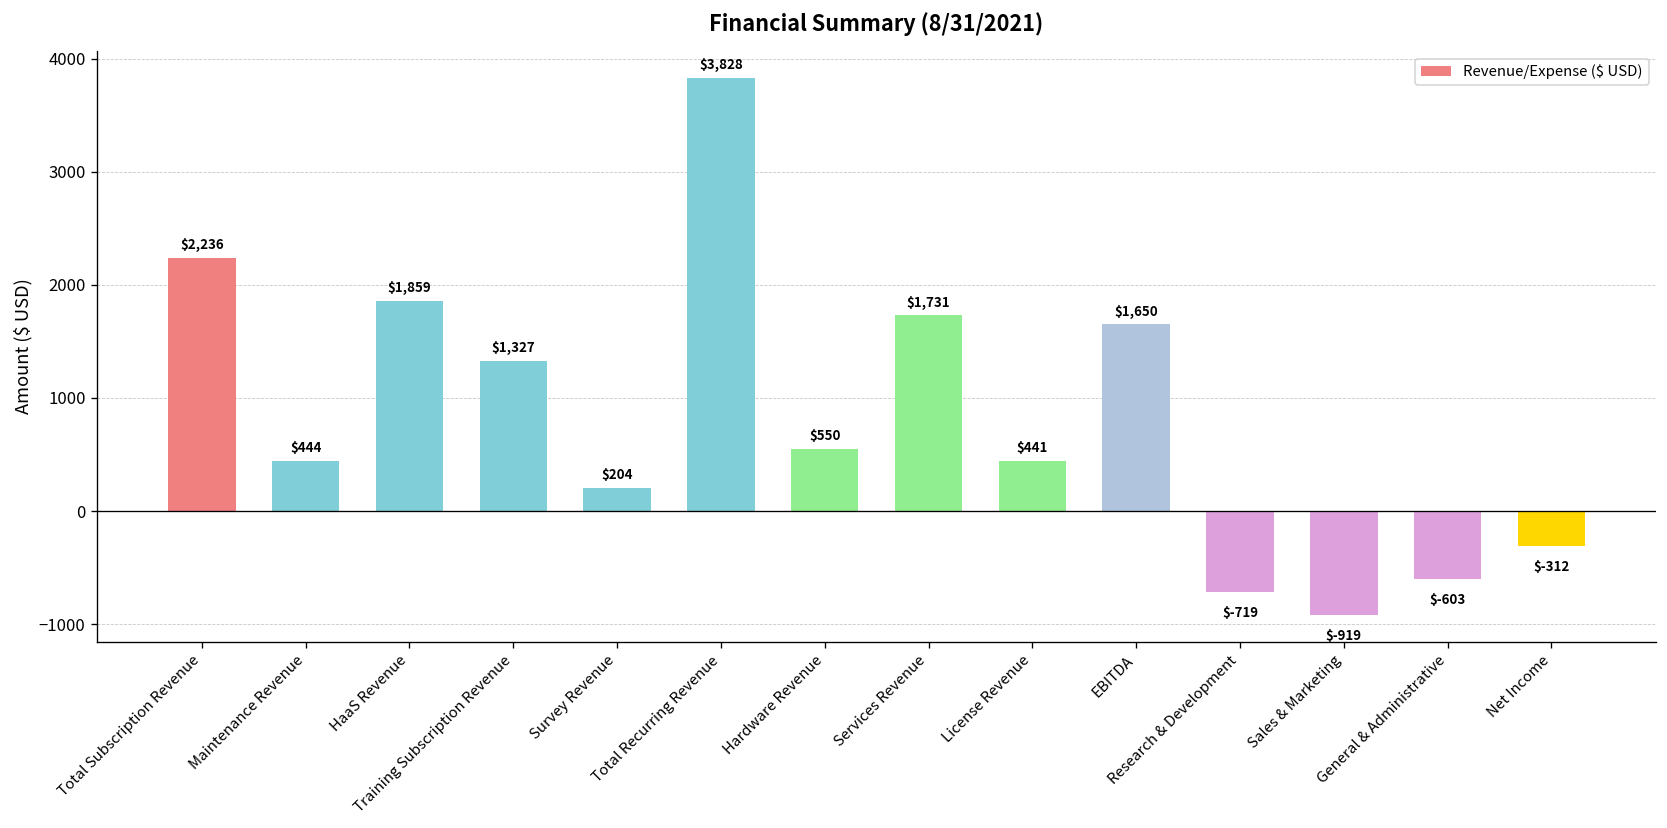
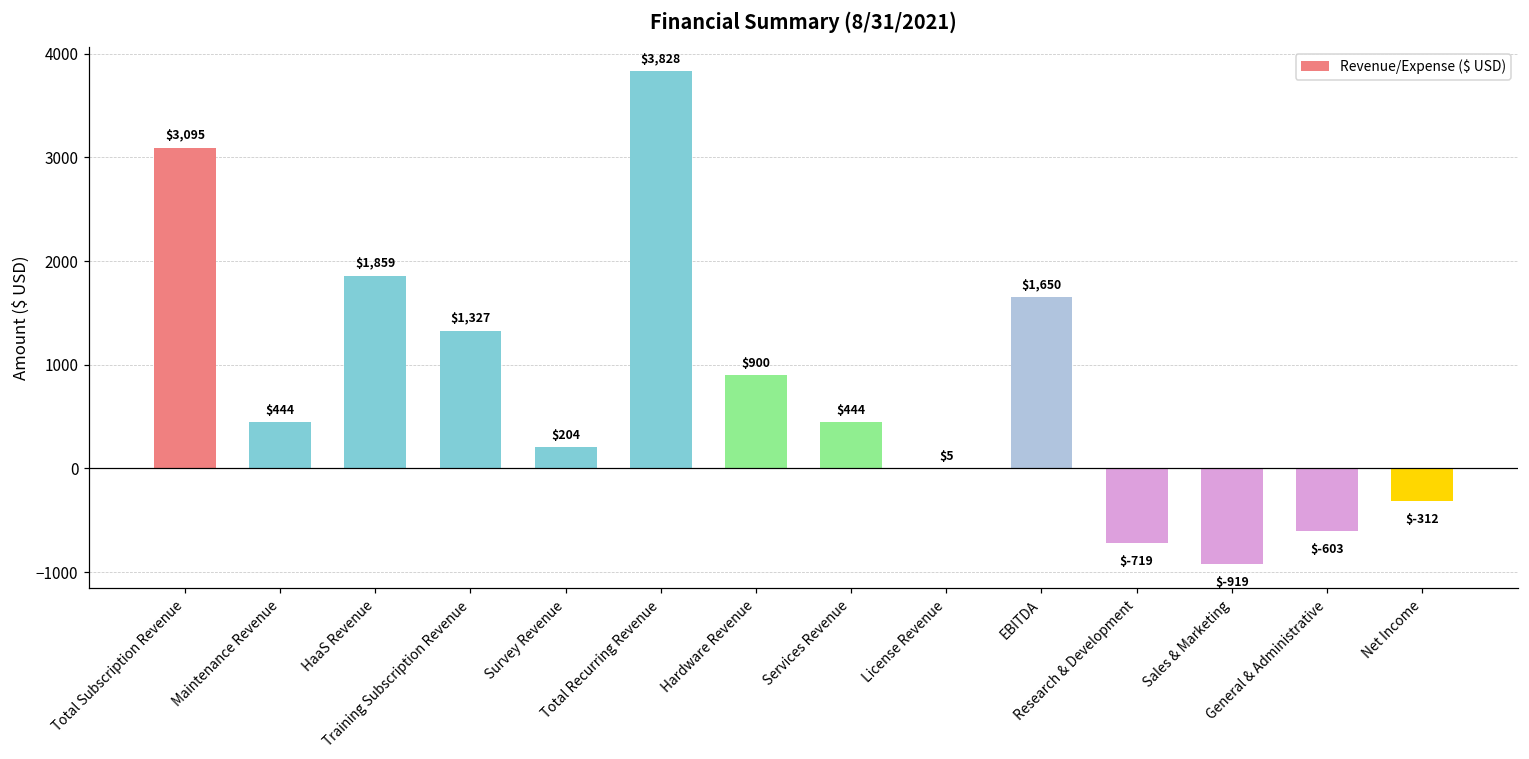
  {
-   "Total Subscription Revenue": "$2,236",
+   "Total Subscription Revenue": "$3,095",
    "Maintenance Revenue": "$444",
    "HaaS Revenue": "$1,859",
    "Training Subscription Revenue": "$1,327",
    "Survey Revenue": "$204",
    "Total Recurring Revenue": "$3,828",
-   "Hardware Revenue": "$550",
-   "Services Revenue": "$1,731",
-   "License Revenue": "$441",
+   "Hardware Revenue": "$900",
+   "Services Revenue": "$444",
+   "License Revenue": "$5",
    "EBITDA": "$1,650",
    "Research & Development": "$-719",
    "Sales & Marketing": "$-919",
    "General & Administrative": "$-603",
    "Net Income": "$-312"
  }
